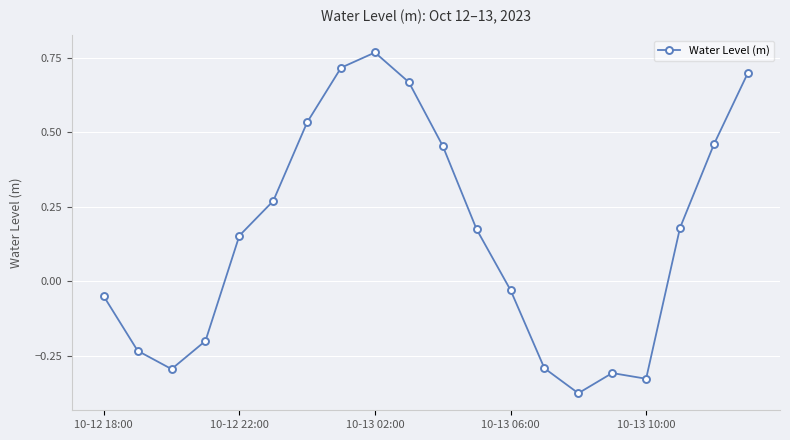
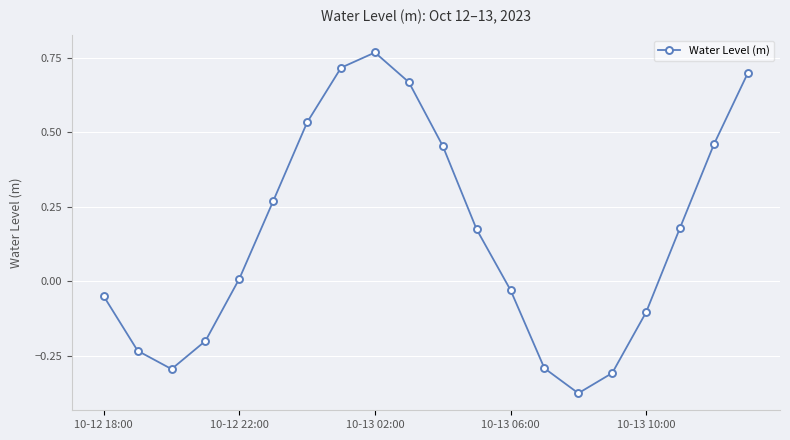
  {
    "10-12 18:00": -0.05,
-   "10-12 22:00": 0.15,
+   "10-12 22:00": 0.01,
    "10-13 02:00": 0.77,
    "10-13 06:00": -0.03,
-   "10-13 10:00": -0.33
+   "10-13 10:00": -0.10
  }
